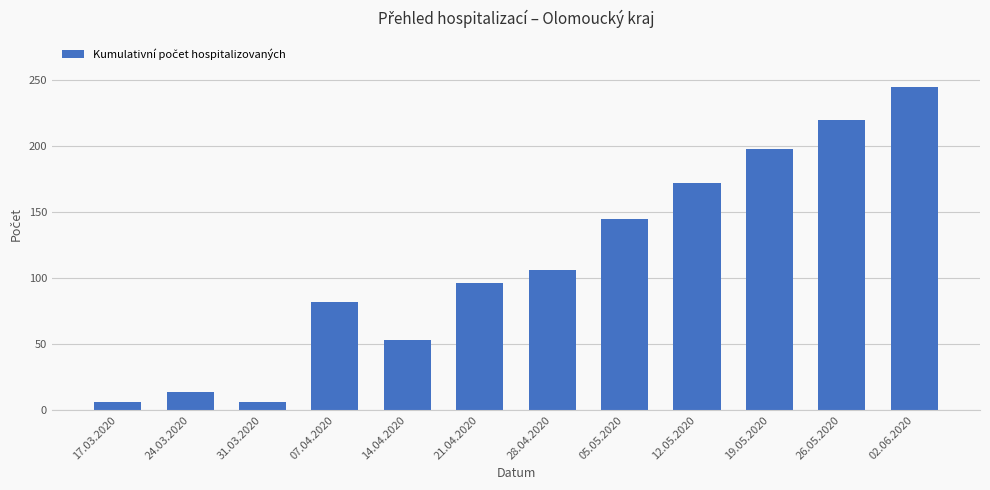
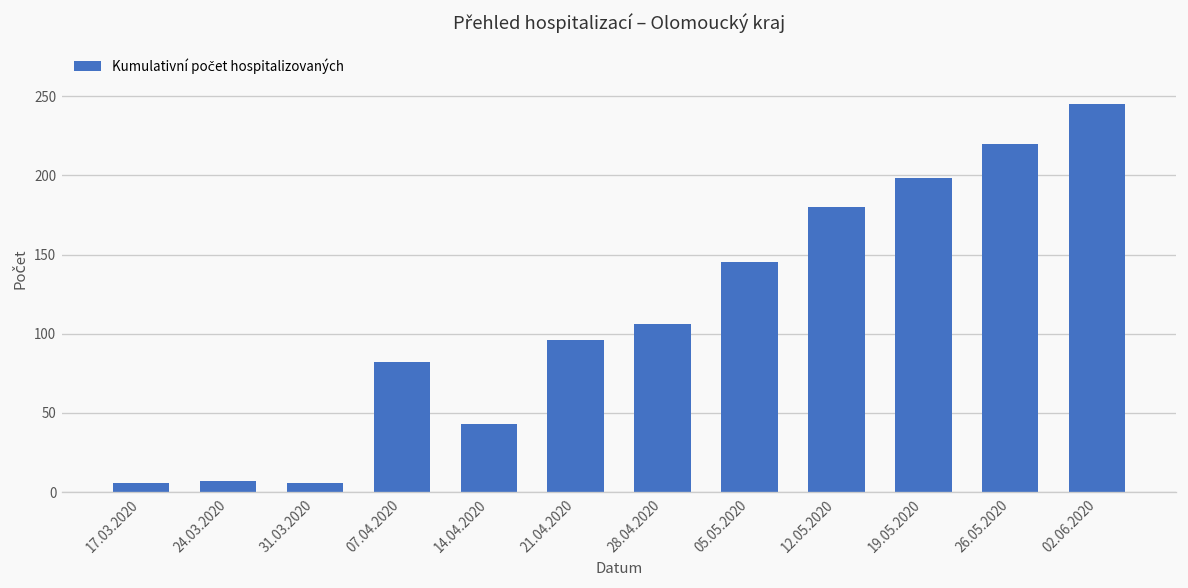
  {
    "17.03.2020": 6,
-   "24.03.2020": 14,
+   "24.03.2020": 7,
    "31.03.2020": 6,
    "07.04.2020": 82,
-   "14.04.2020": 53,
+   "14.04.2020": 43,
    "21.04.2020": 96,
    "28.04.2020": 106,
    "05.05.2020": 145,
-   "12.05.2020": 172,
+   "12.05.2020": 180,
    "19.05.2020": 198,
    "26.05.2020": 220,
    "02.06.2020": 245
  }
